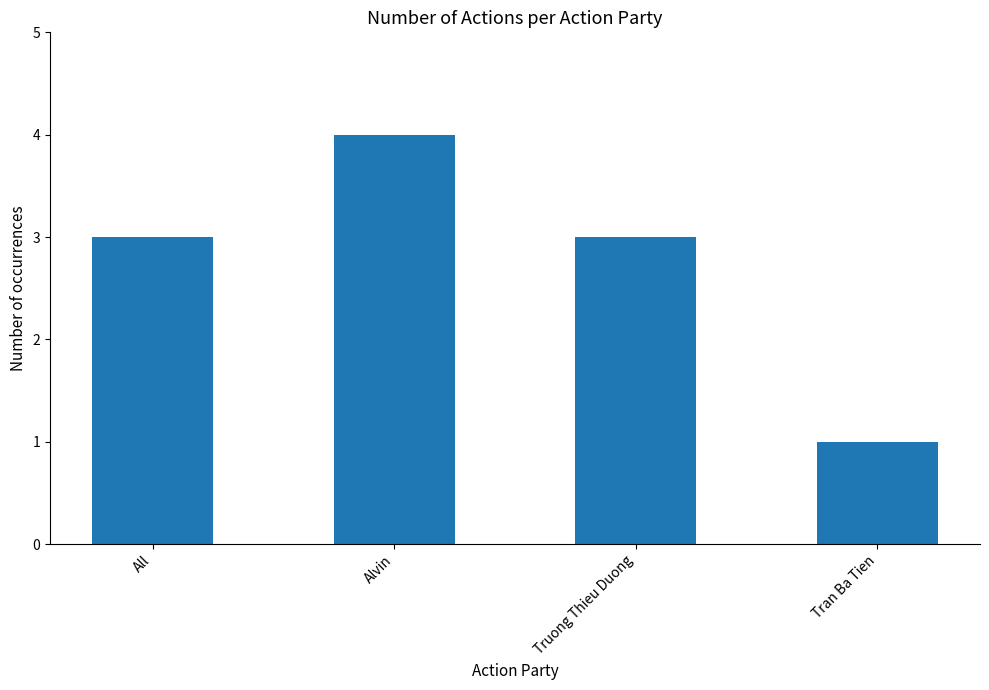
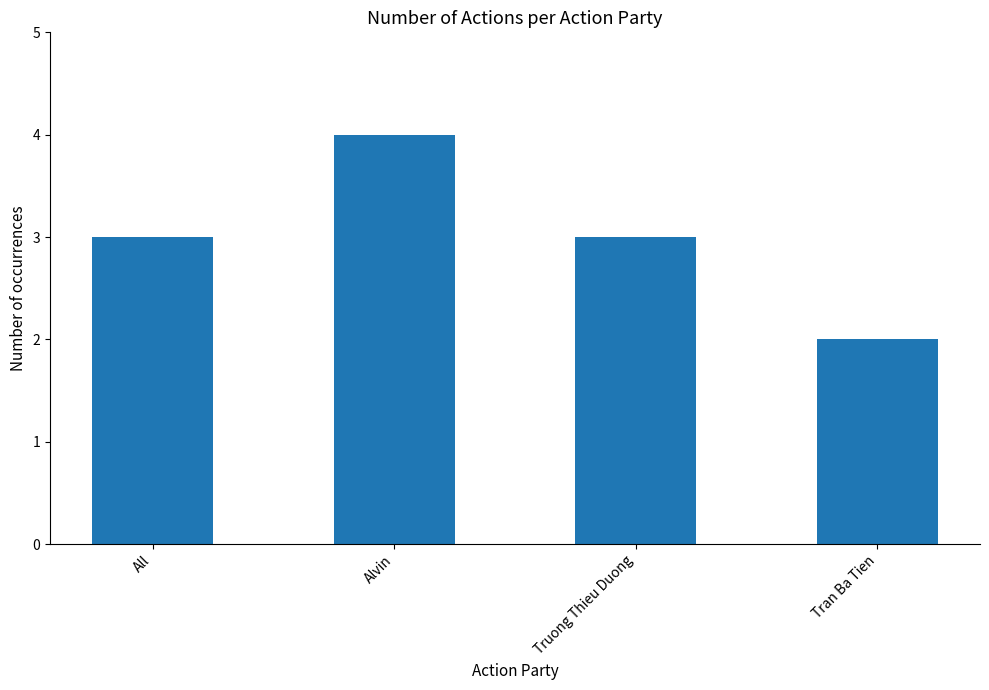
  {
    "All": 3,
    "Alvin": 4,
    "Truong Thieu Duong": 3,
-   "Tran Ba Tien": 1
+   "Tran Ba Tien": 2
  }
